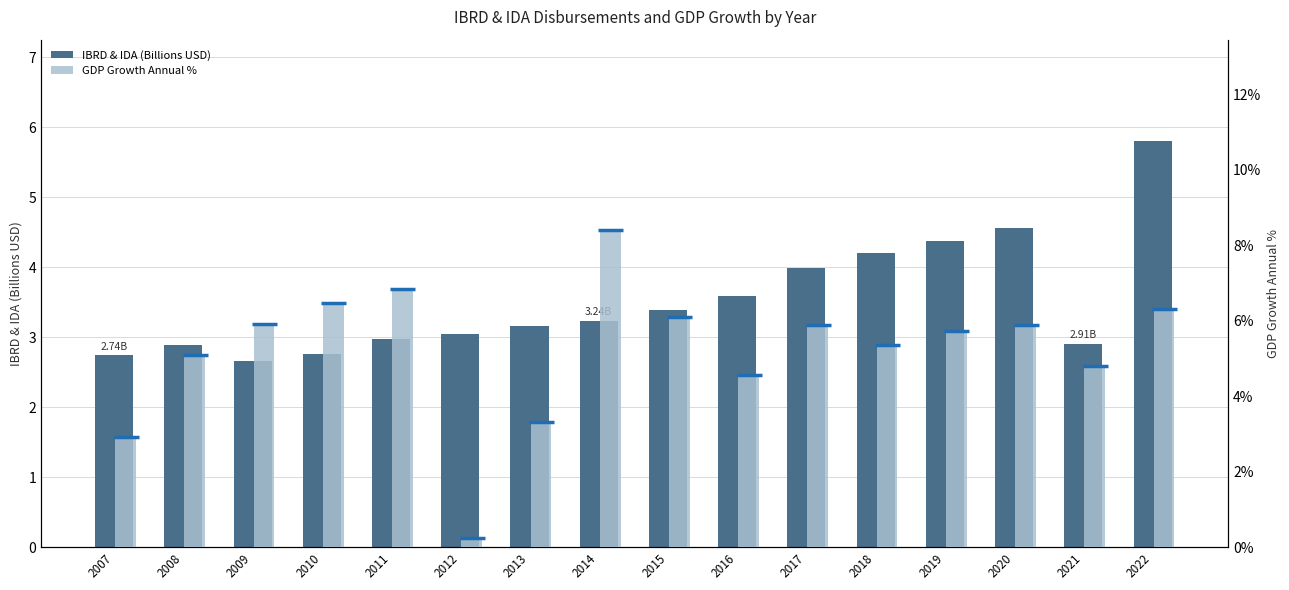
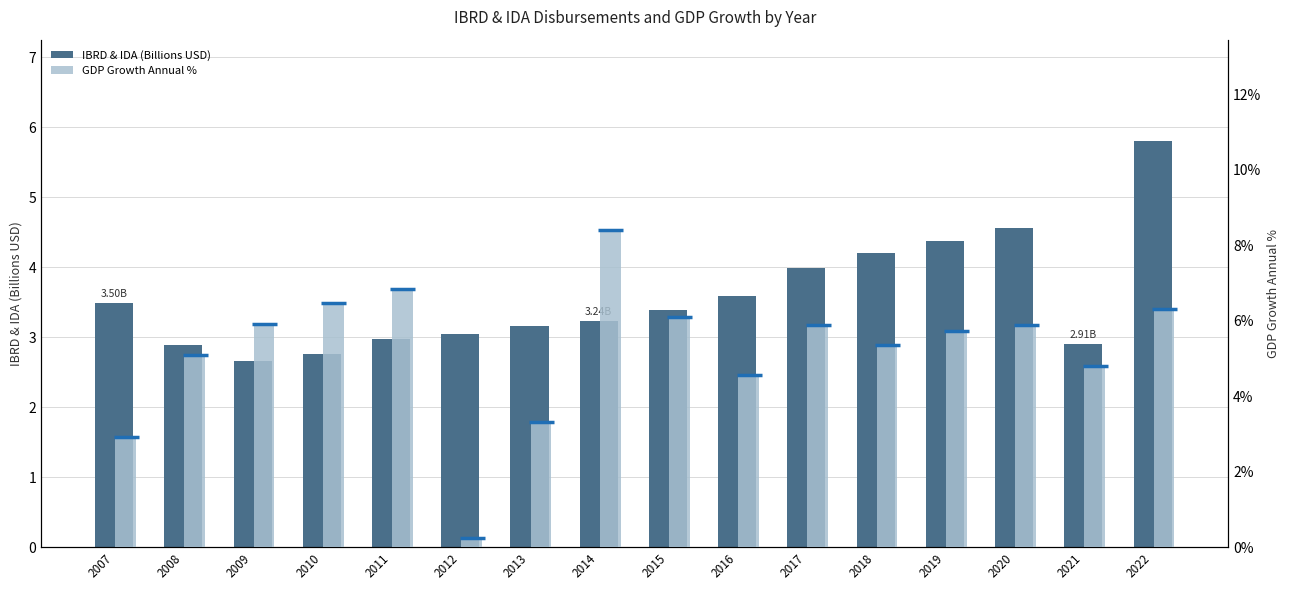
  {
    "IBRD & IDA (Billions USD)": {
-     "2007": "2.74B",
+     "2007": "3.50B",
      "2014": "3.24B",
      "2021": "2.91B"
    }
  }
